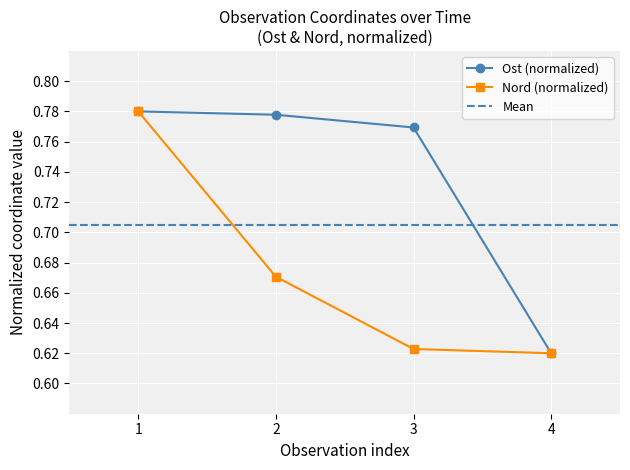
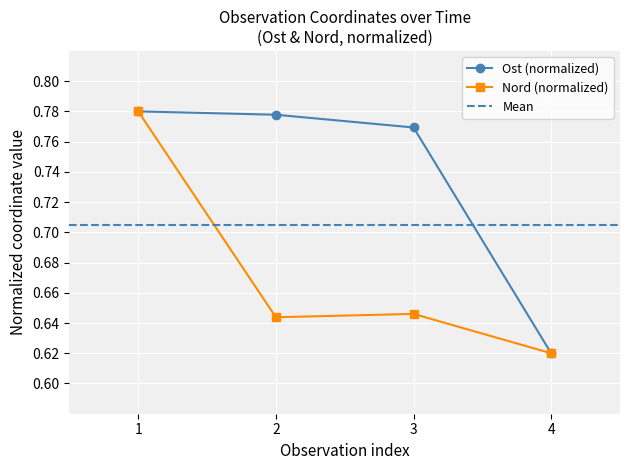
  {
    "Ost (normalized)": {
      "2": 0.778,
      "3": 0.769
    },
    "Nord (normalized)": {
-     "2": 0.671,
-     "3": 0.623
+     "2": 0.644,
+     "3": 0.646
    }
  }
